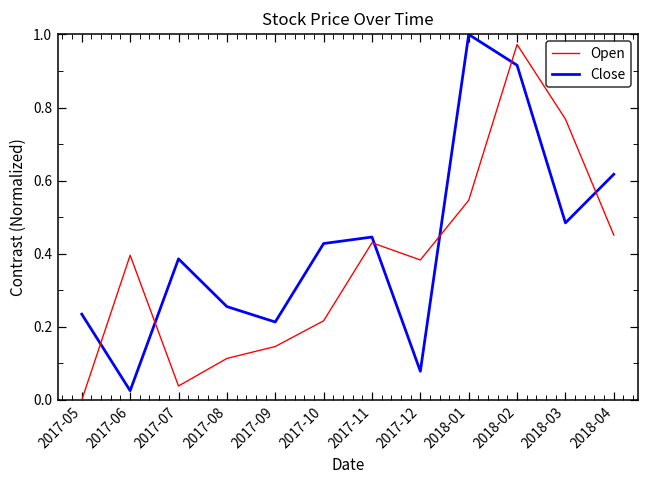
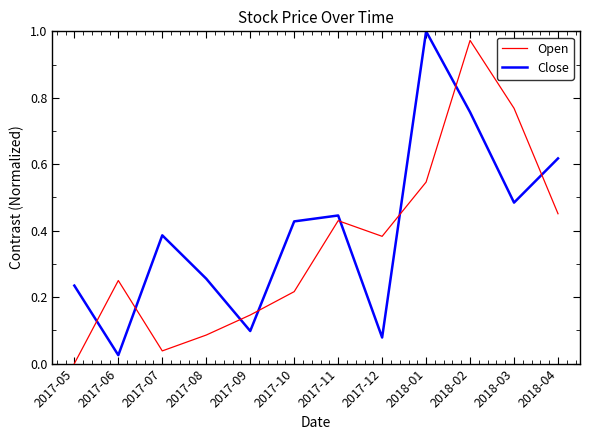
  {
    "Open": {
      "2017-05": 0.00,
-     "2017-06": 0.40,
+     "2017-06": 0.25,
      "2017-07": 0.04,
-     "2017-08": 0.11,
+     "2017-08": 0.09,
      "2017-09": 0.15,
      "2017-10": 0.22,
      "2017-11": 0.43,
      "2017-12": 0.38,
      "2018-01": 0.55,
      "2018-02": 0.97,
      "2018-03": 0.77,
      "2018-04": 0.45
    },
    "Close": {
      "2017-05": 0.23,
      "2017-06": 0.03,
      "2017-07": 0.39,
      "2017-08": 0.26,
-     "2017-09": 0.21,
+     "2017-09": 0.10,
      "2017-10": 0.43,
      "2017-11": 0.45,
      "2017-12": 0.08,
      "2018-01": 1.00,
-     "2018-02": 0.92,
+     "2018-02": 0.76,
      "2018-03": 0.48,
      "2018-04": 0.62
    }
  }
